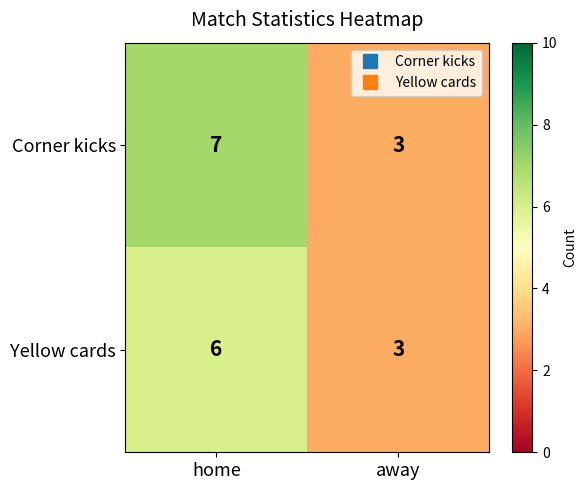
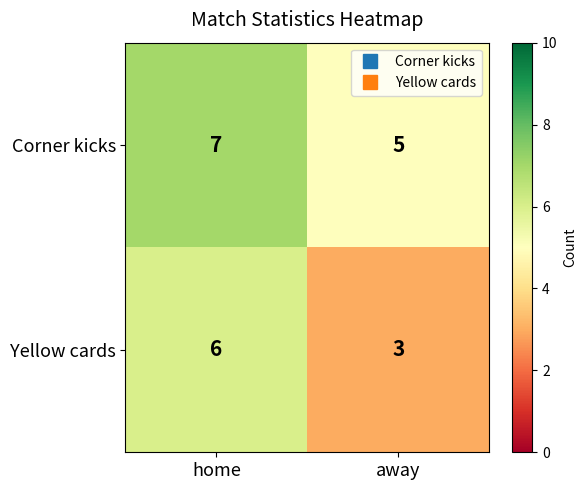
  {
    "Corner kicks": {
      "home": 7,
-     "away": 3
+     "away": 5
    },
    "Yellow cards": {
      "home": 6,
      "away": 3
    }
  }
